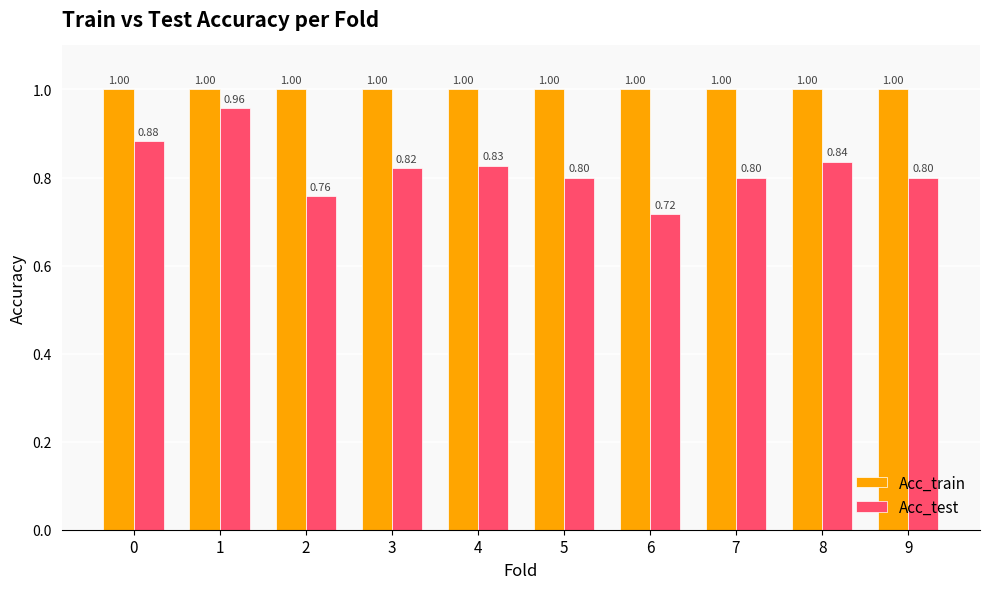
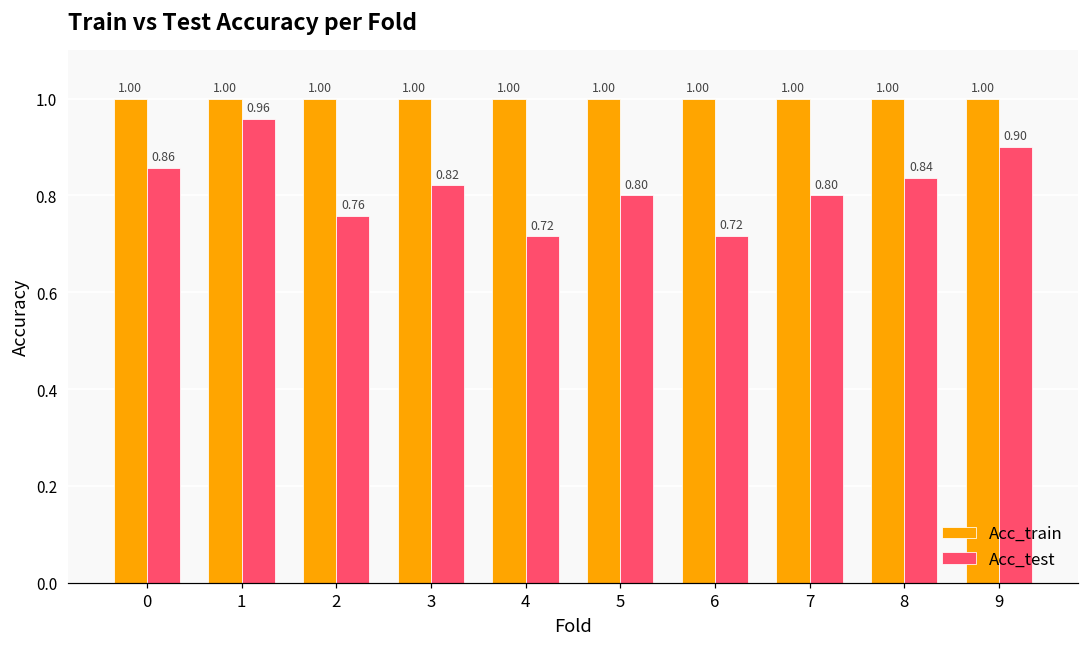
  {
    "Acc_train": {
      "0": 1.00,
      "1": 1.00,
      "2": 1.00,
      "3": 1.00,
      "4": 1.00,
      "5": 1.00,
      "6": 1.00,
      "7": 1.00,
      "8": 1.00,
      "9": 1.00
    },
    "Acc_test": {
-     "0": 0.88,
+     "0": 0.86,
      "1": 0.96,
      "2": 0.76,
      "3": 0.82,
-     "4": 0.83,
+     "4": 0.72,
      "5": 0.80,
      "6": 0.72,
      "7": 0.80,
      "8": 0.84,
-     "9": 0.80
+     "9": 0.90
    }
  }
